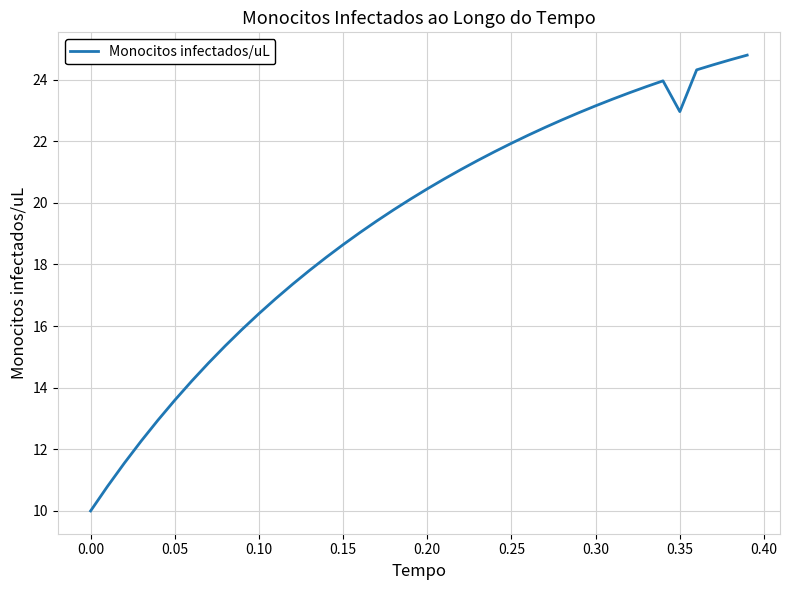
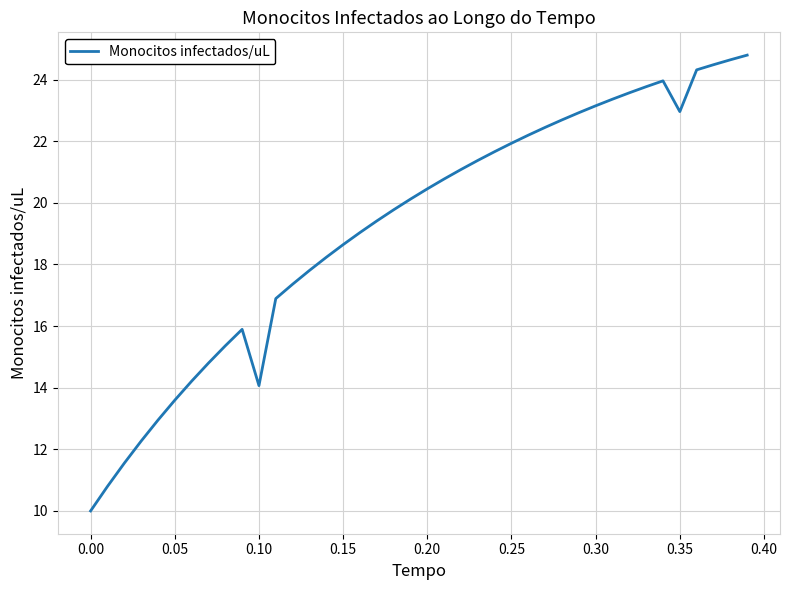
  {
    "0.00": 10.0,
    "0.05": 13.6,
-   "0.10": 16.4,
+   "0.10": 14.1,
    "0.15": 18.6,
    "0.20": 20.5,
    "0.25": 21.9,
    "0.30": 23.1,
    "0.35": 23.0
  }
